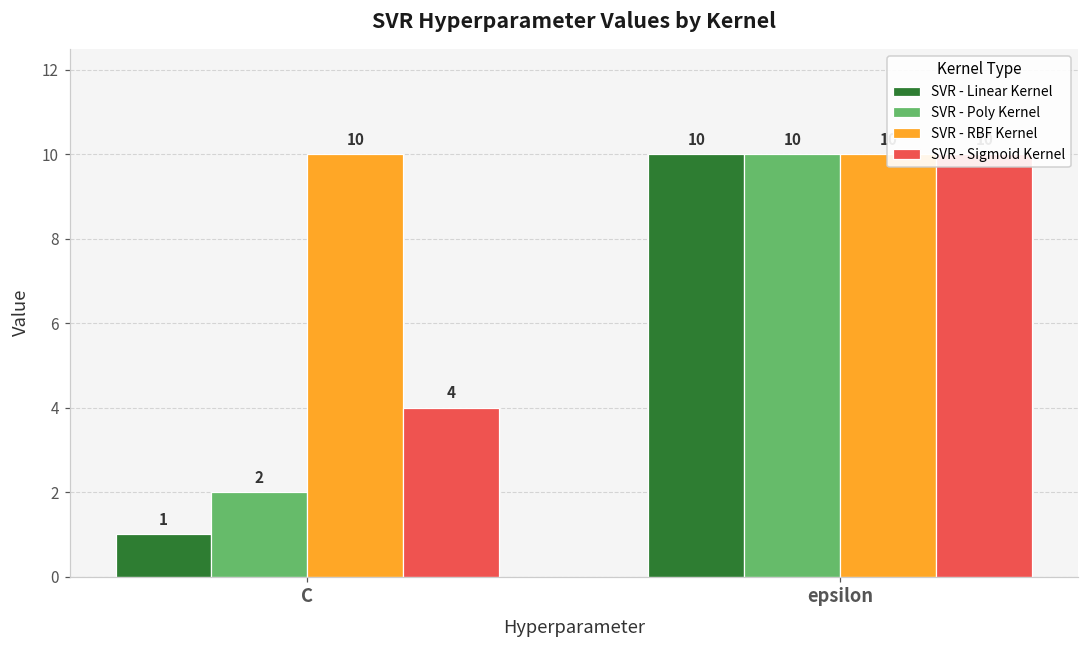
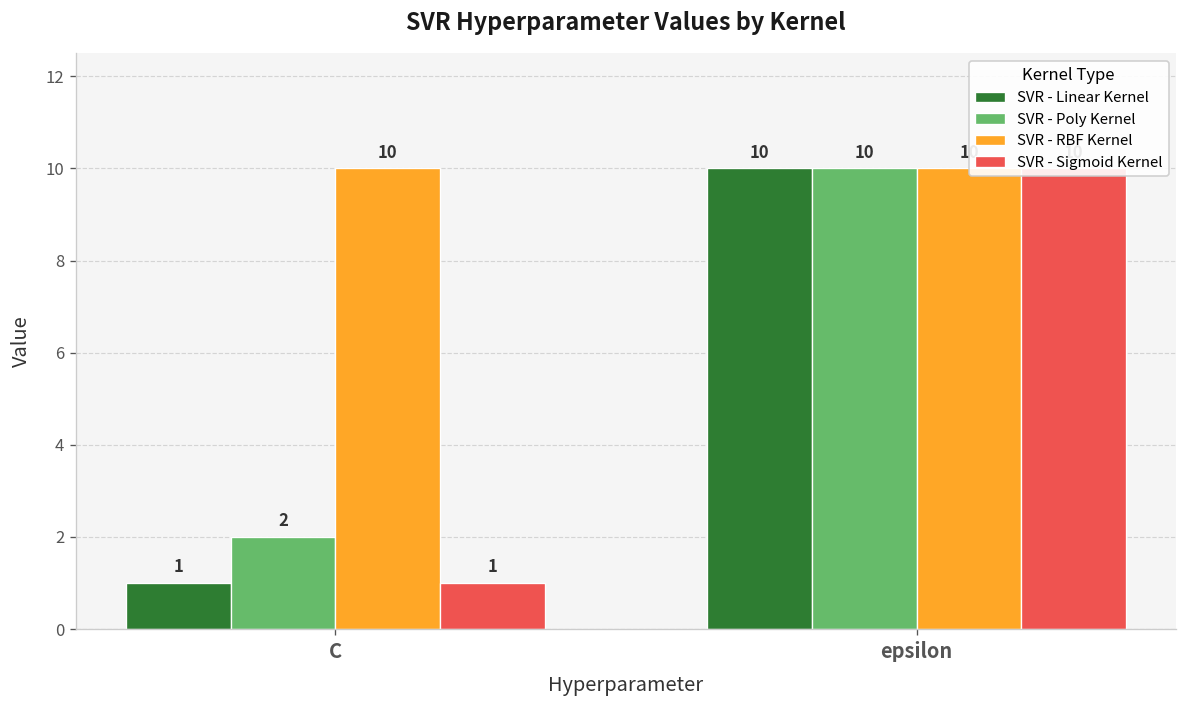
  {
    "SVR - Linear Kernel": {
      "C": 1,
      "epsilon": 10
    },
    "SVR - Poly Kernel": {
      "C": 2,
      "epsilon": 10
    },
    "SVR - RBF Kernel": {
      "C": 10
    },
    "SVR - Sigmoid Kernel": {
-     "C": 4
+     "C": 1
    }
  }
